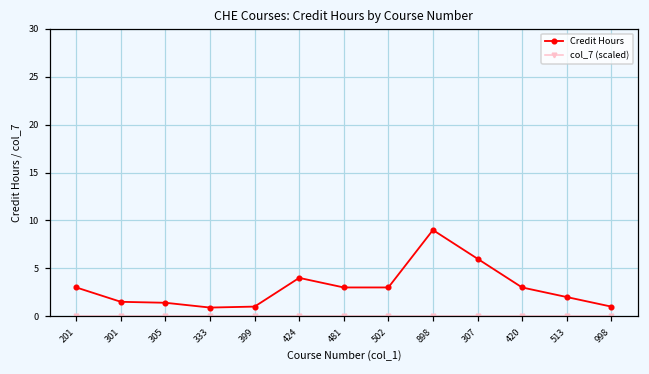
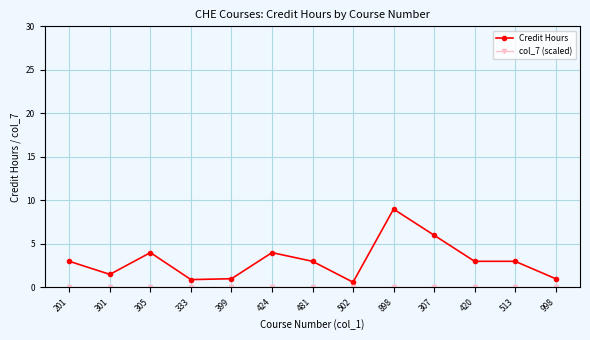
  {
    "Credit Hours": {
      "201": 3,
      "301": 2,
-     "305": 1,
+     "305": 4,
      "333": 1,
      "399": 1,
      "424": 4,
      "481": 3,
-     "502": 3,
+     "502": 1,
      "898": 9,
      "307": 6,
      "420": 3,
-     "513": 2,
+     "513": 3,
      "998": 1
    },
    "col_7 (scaled)": {
      "201": 0,
      "301": 0,
      "305": 0,
      "333": 0,
      "399": 0,
      "424": 0,
      "481": 0,
      "502": 0,
      "898": 0,
      "307": 0,
      "420": 0,
      "513": 0,
      "998": 0
    }
  }
